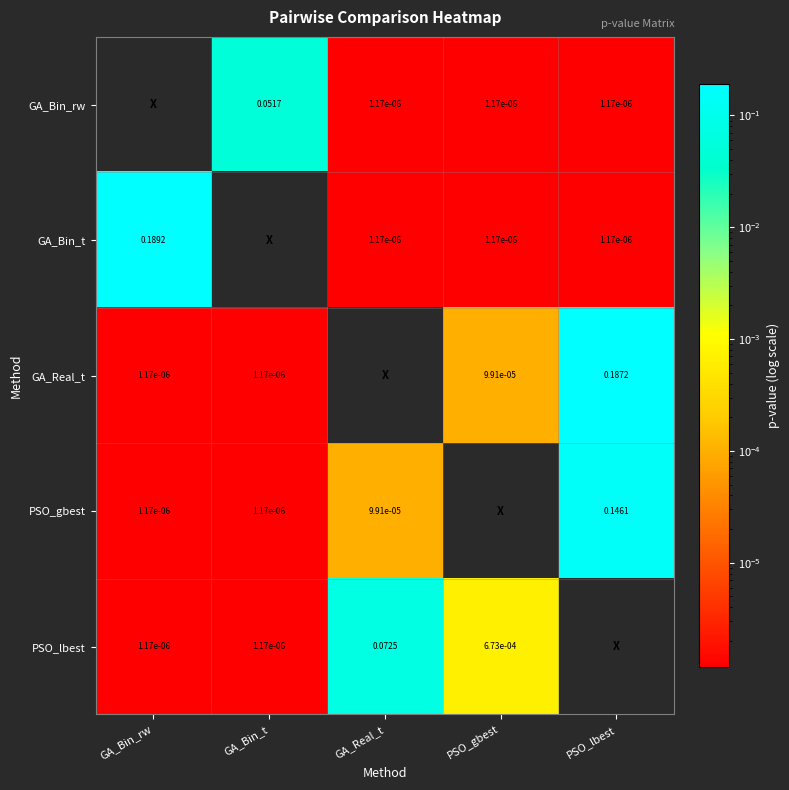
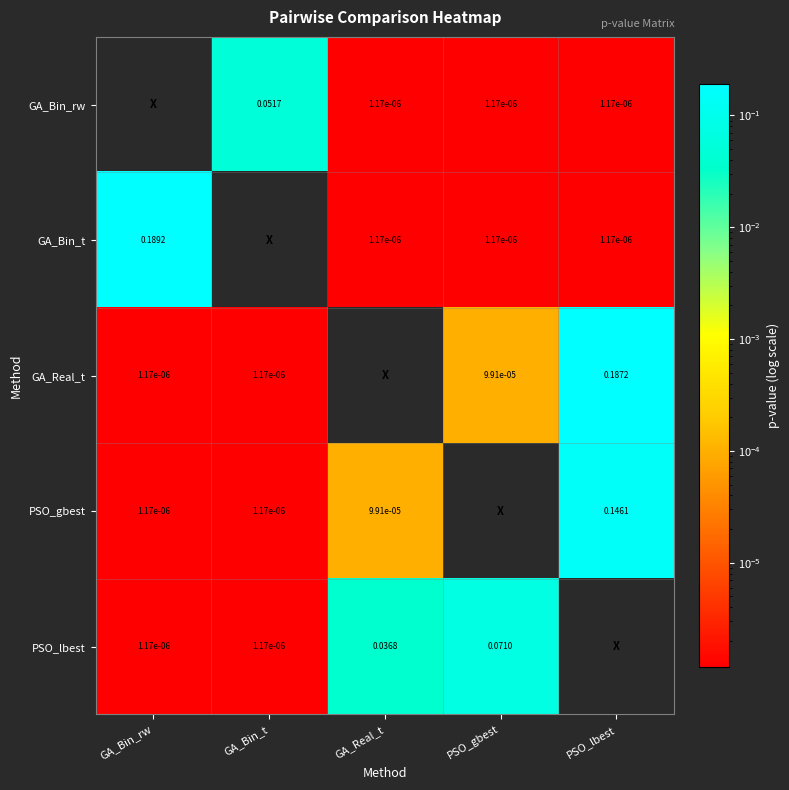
  {
    "GA_Bin_rw": {
      "GA_Bin_t": "0.0517",
      "GA_Real_t": "1.17e-06",
      "PSO_gbest": "1.17e-06",
      "PSO_lbest": "1.17e-06"
    },
    "GA_Bin_t": {
      "GA_Bin_rw": "0.1892",
      "GA_Real_t": "1.17e-06",
      "PSO_gbest": "1.17e-06",
      "PSO_lbest": "1.17e-06"
    },
    "GA_Real_t": {
      "GA_Bin_rw": "1.17e-06",
      "GA_Bin_t": "1.17e-06",
      "PSO_gbest": "9.91e-05",
      "PSO_lbest": "0.1872"
    },
    "PSO_gbest": {
      "GA_Bin_rw": "1.17e-06",
      "GA_Bin_t": "1.17e-06",
      "GA_Real_t": "9.91e-05",
      "PSO_lbest": "0.1461"
    },
    "PSO_lbest": {
      "GA_Bin_rw": "1.17e-06",
      "GA_Bin_t": "1.17e-06",
-     "GA_Real_t": "0.0725",
-     "PSO_gbest": "6.73e-04"
+     "GA_Real_t": "0.0368",
+     "PSO_gbest": "0.0710"
    }
  }
